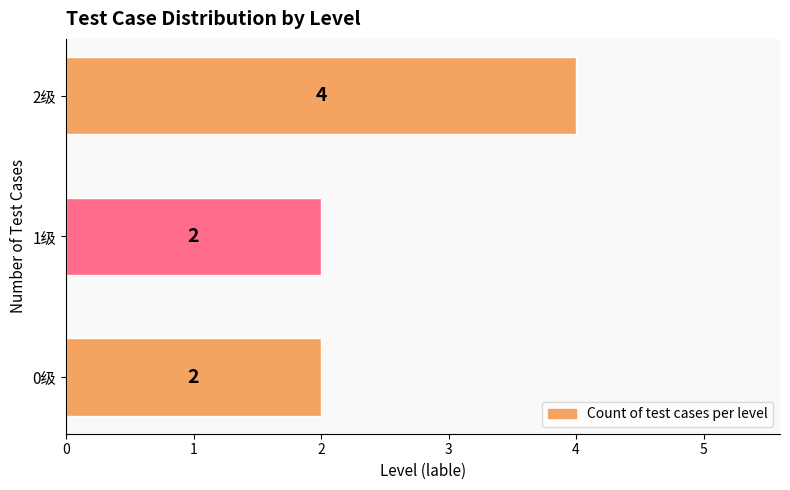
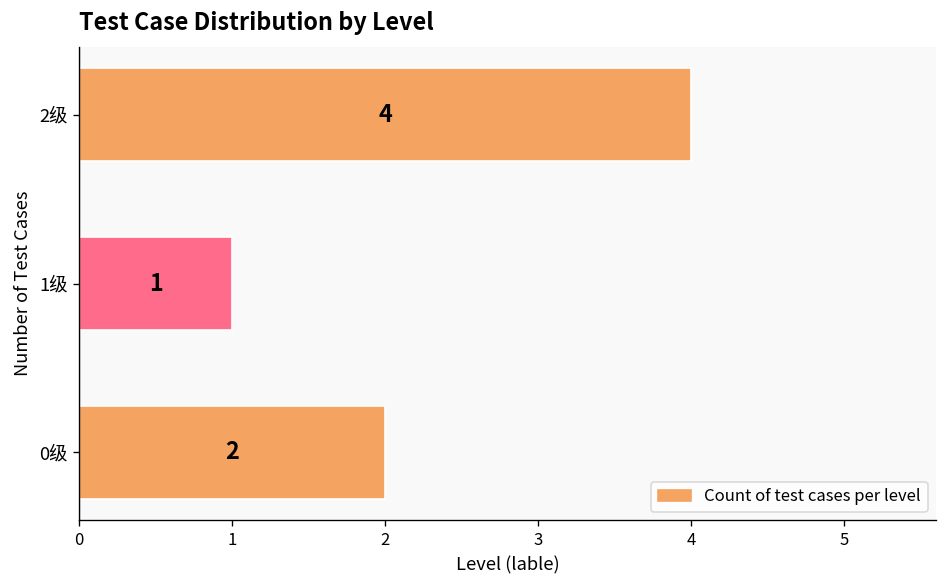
  {
    "2级": 4,
-   "1级": 2,
+   "1级": 1,
    "0级": 2
  }
